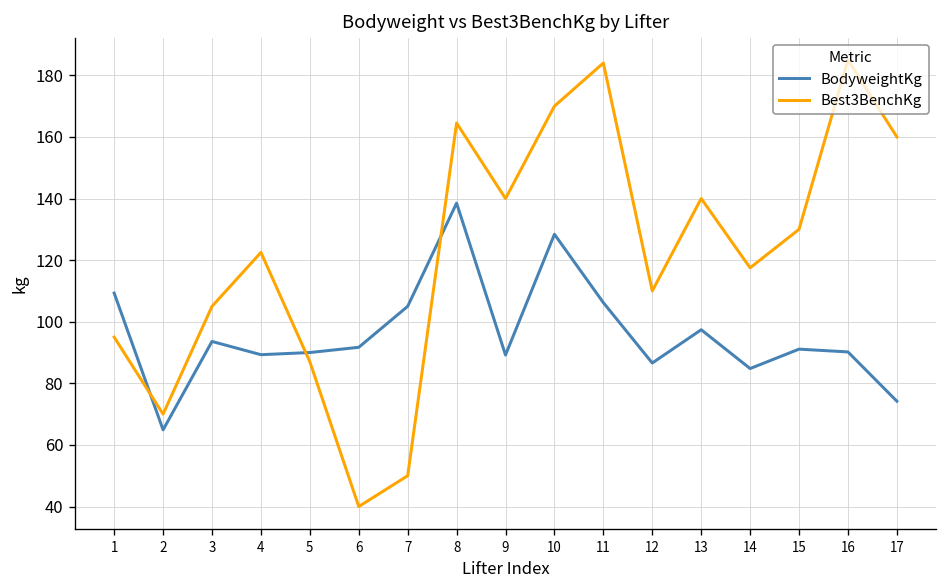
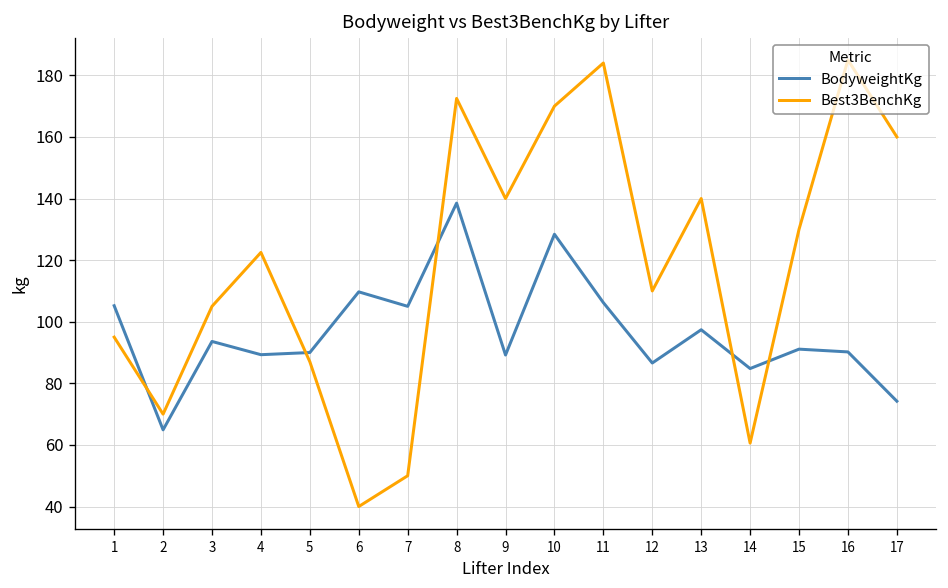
  {
    "BodyweightKg": {
-     "1": 109,
+     "1": 105,
      "2": 65,
      "3": 94,
      "4": 89,
      "5": 90,
-     "6": 92,
+     "6": 110,
      "7": 105,
      "8": 139,
      "9": 89,
      "10": 128,
      "11": 106,
      "12": 87,
      "13": 97,
      "14": 85,
      "15": 91,
      "16": 90,
      "17": 74
    },
    "Best3BenchKg": {
      "1": 95,
      "2": 70,
      "3": 105,
      "4": 123,
      "5": 87,
      "6": 40,
      "7": 50,
-     "8": 165,
+     "8": 173,
      "9": 140,
      "10": 170,
      "11": 184,
      "12": 110,
      "13": 140,
-     "14": 118,
+     "14": 61,
      "15": 130,
      "17": 160
    }
  }
